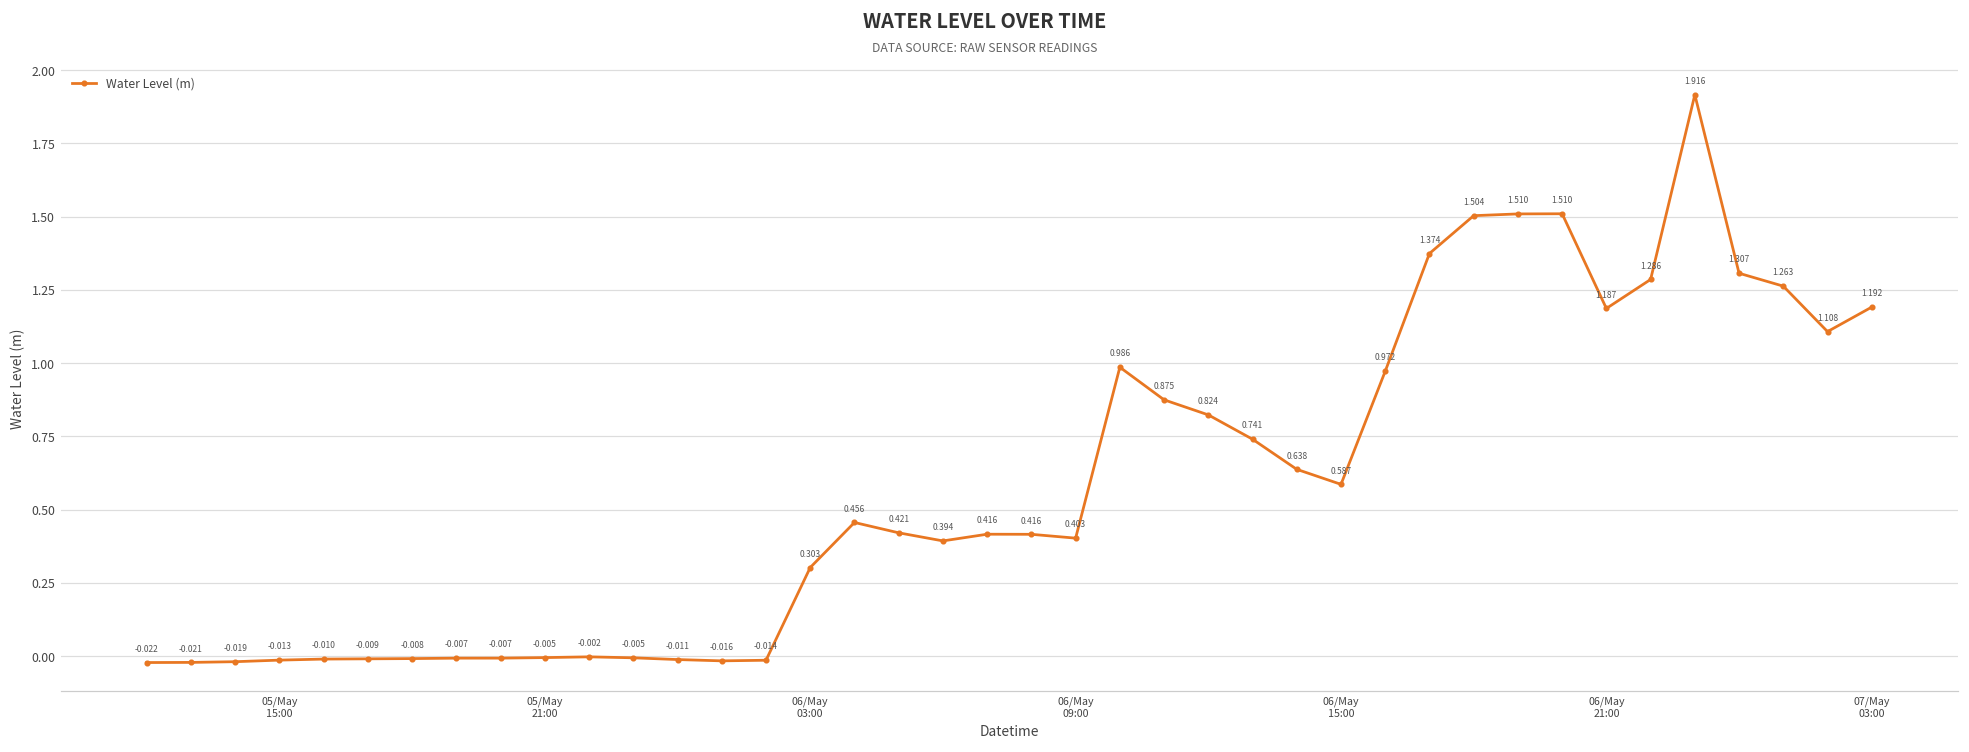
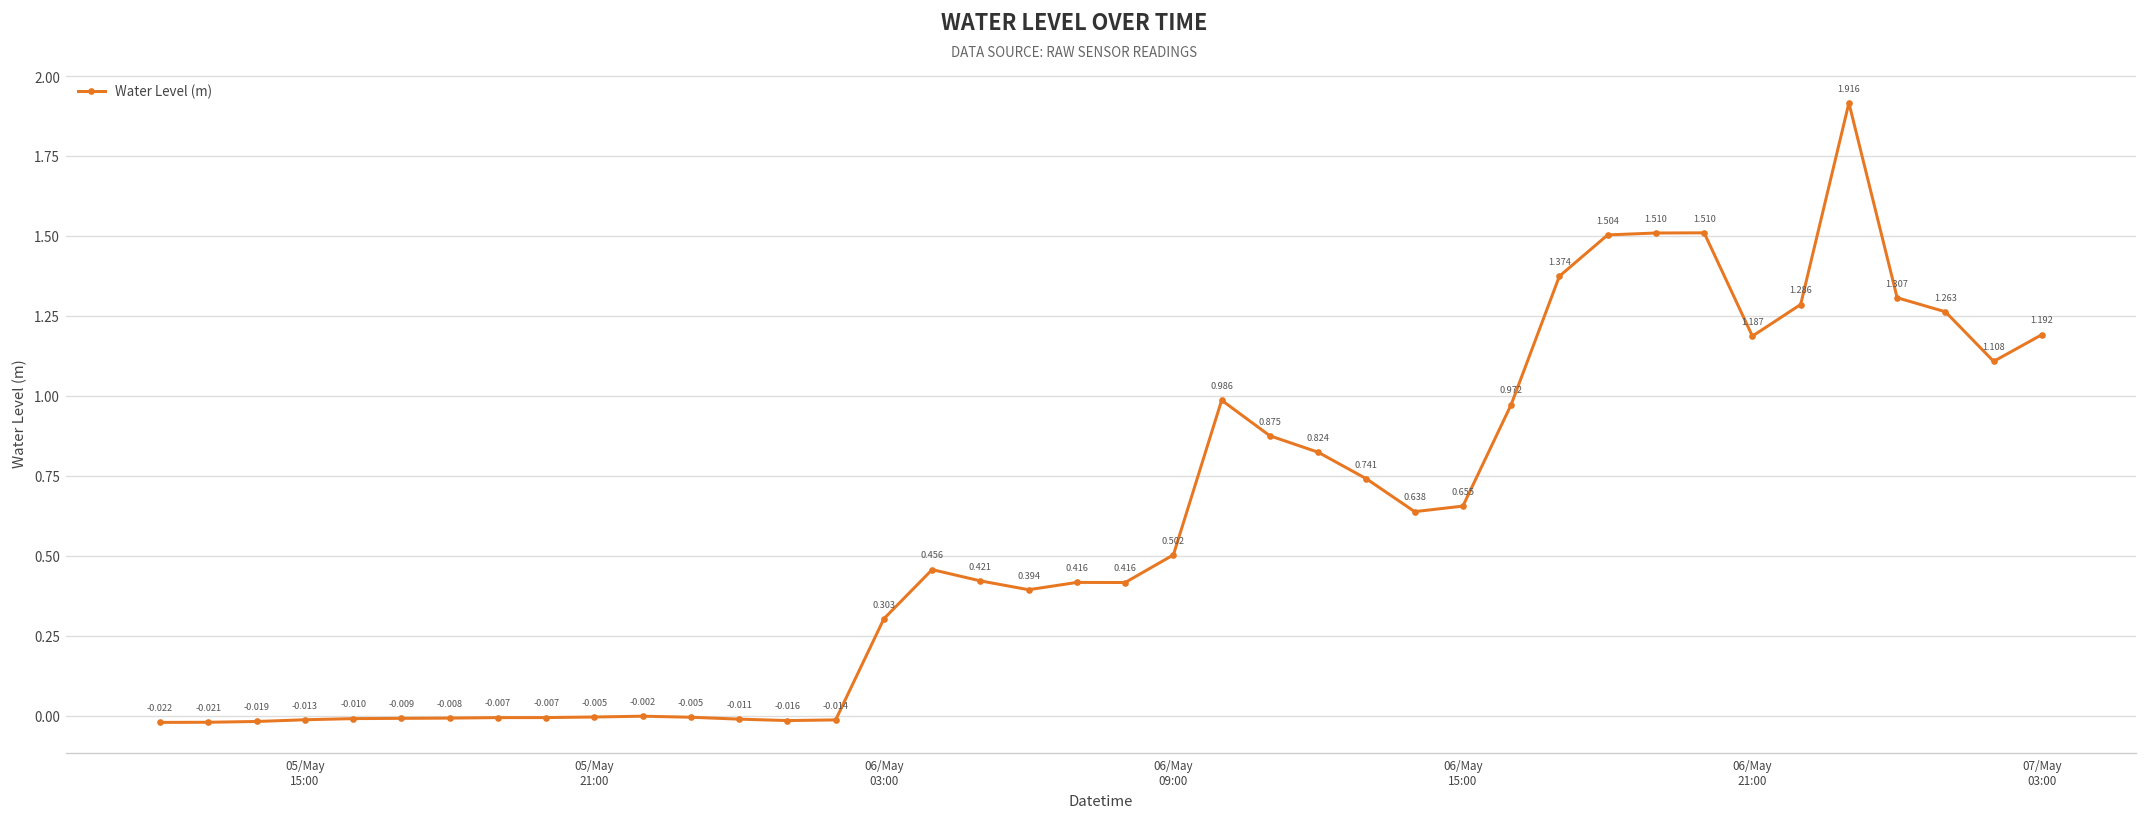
  {
    "05/May 15:00": -0.013,
    "05/May 21:00": -0.005,
    "06/May 03:00": 0.303,
-   "06/May 09:00": 0.403,
-   "06/May 15:00": 0.587,
+   "06/May 09:00": 0.502,
+   "06/May 15:00": 0.655,
    "06/May 21:00": 1.187,
    "07/May 03:00": 1.192
  }
